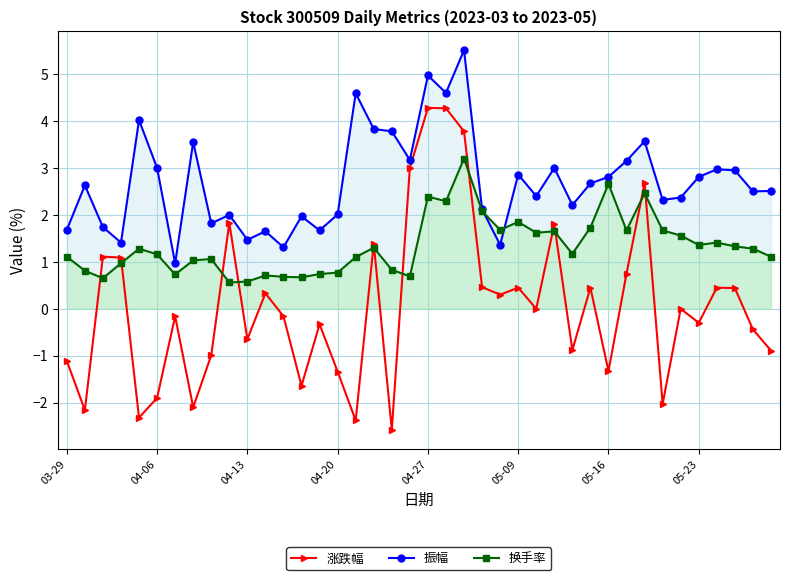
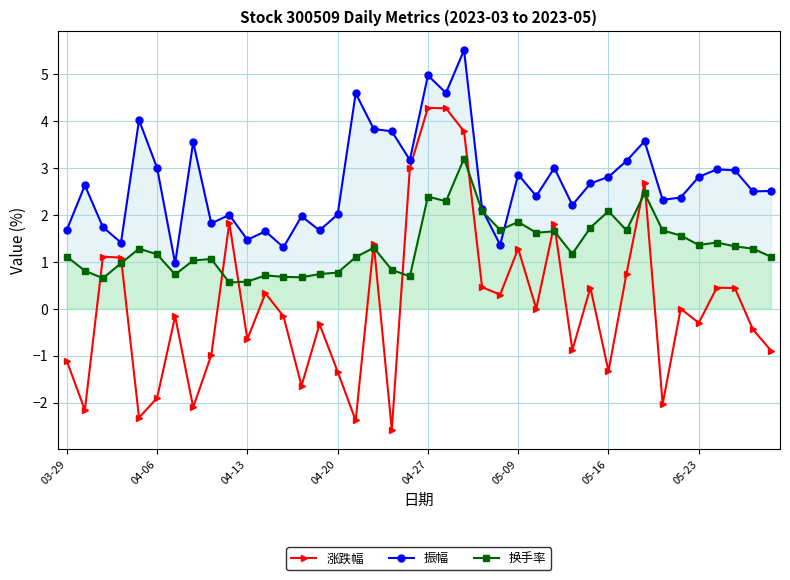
  {
    "涨跌幅": {
      "03-29": -1.1,
      "04-06": -1.9,
      "04-13": -0.7,
      "04-20": -1.3,
      "04-27": 4.3,
-     "05-09": 0.5,
+     "05-09": 1.3,
      "05-16": -1.3,
      "05-23": -0.3
    },
    "振幅": {
      "03-29": 1.7,
      "04-06": 3.0,
      "04-13": 1.5,
      "04-20": 2.0,
      "04-27": 5.0,
      "05-09": 2.9,
      "05-16": 2.8,
      "05-23": 2.8
    },
    "换手率": {
      "03-29": 1.1,
      "04-06": 1.2,
      "04-13": 0.6,
      "04-20": 0.8,
      "04-27": 2.4,
      "05-09": 1.9,
-     "05-16": 2.7,
+     "05-16": 2.1,
      "05-23": 1.4
    }
  }
